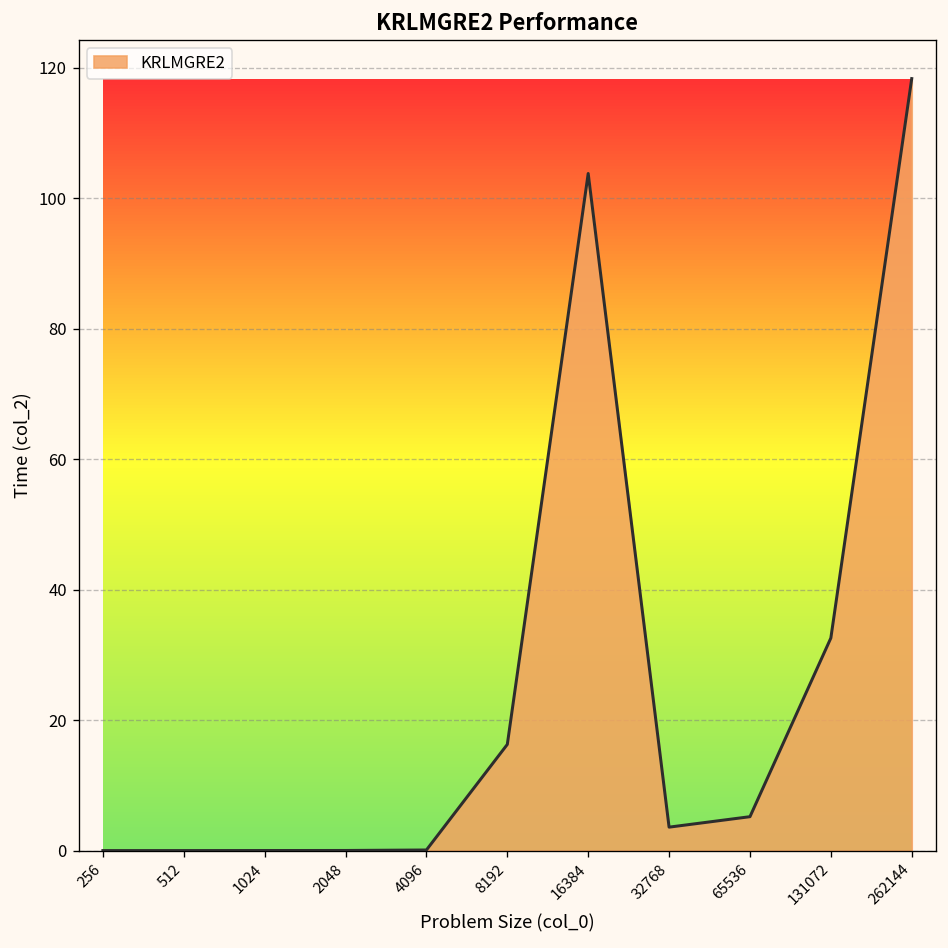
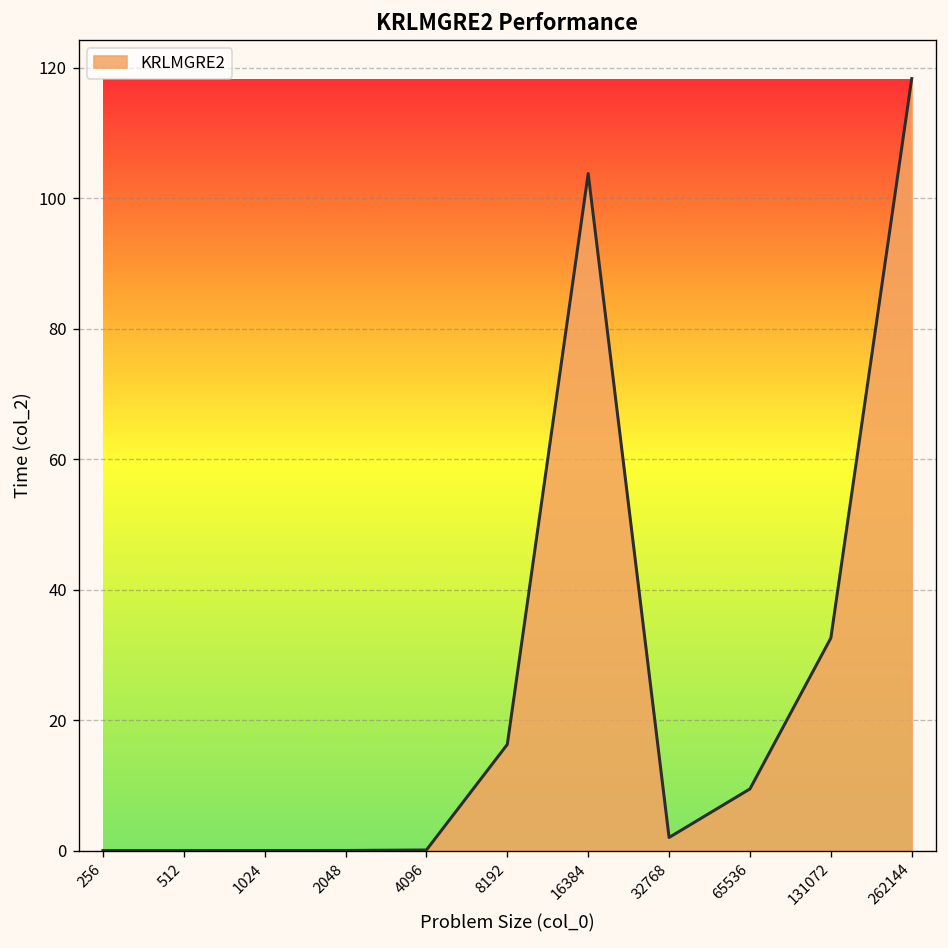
  {
    "256": 0,
    "512": 0,
    "1024": 0,
    "2048": 0,
    "4096": 0,
    "8192": 16,
    "16384": 104,
-   "32768": 4,
-   "65536": 5,
+   "32768": 2,
+   "65536": 9,
    "131072": 33,
    "262144": 118
  }
